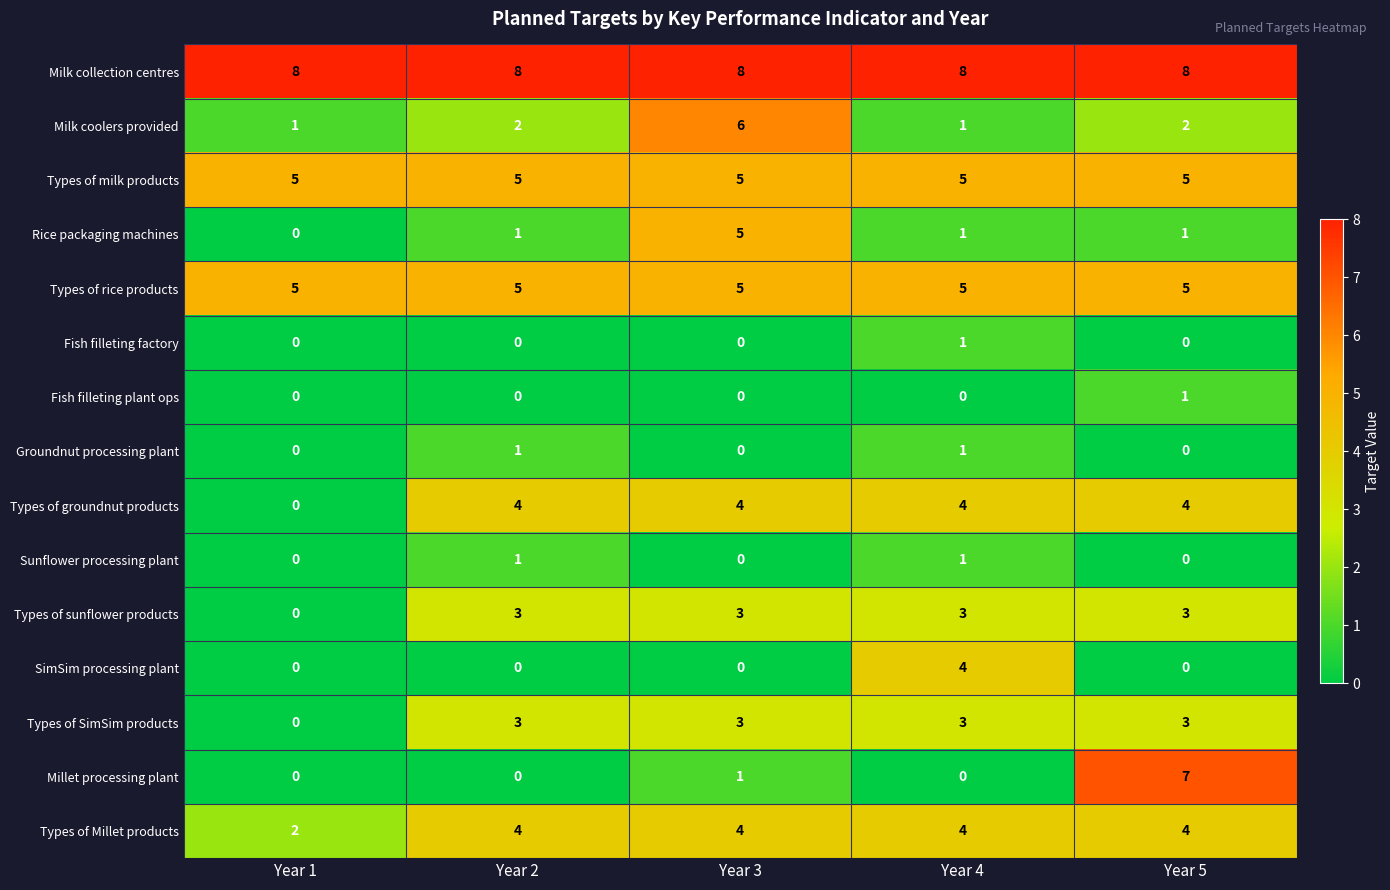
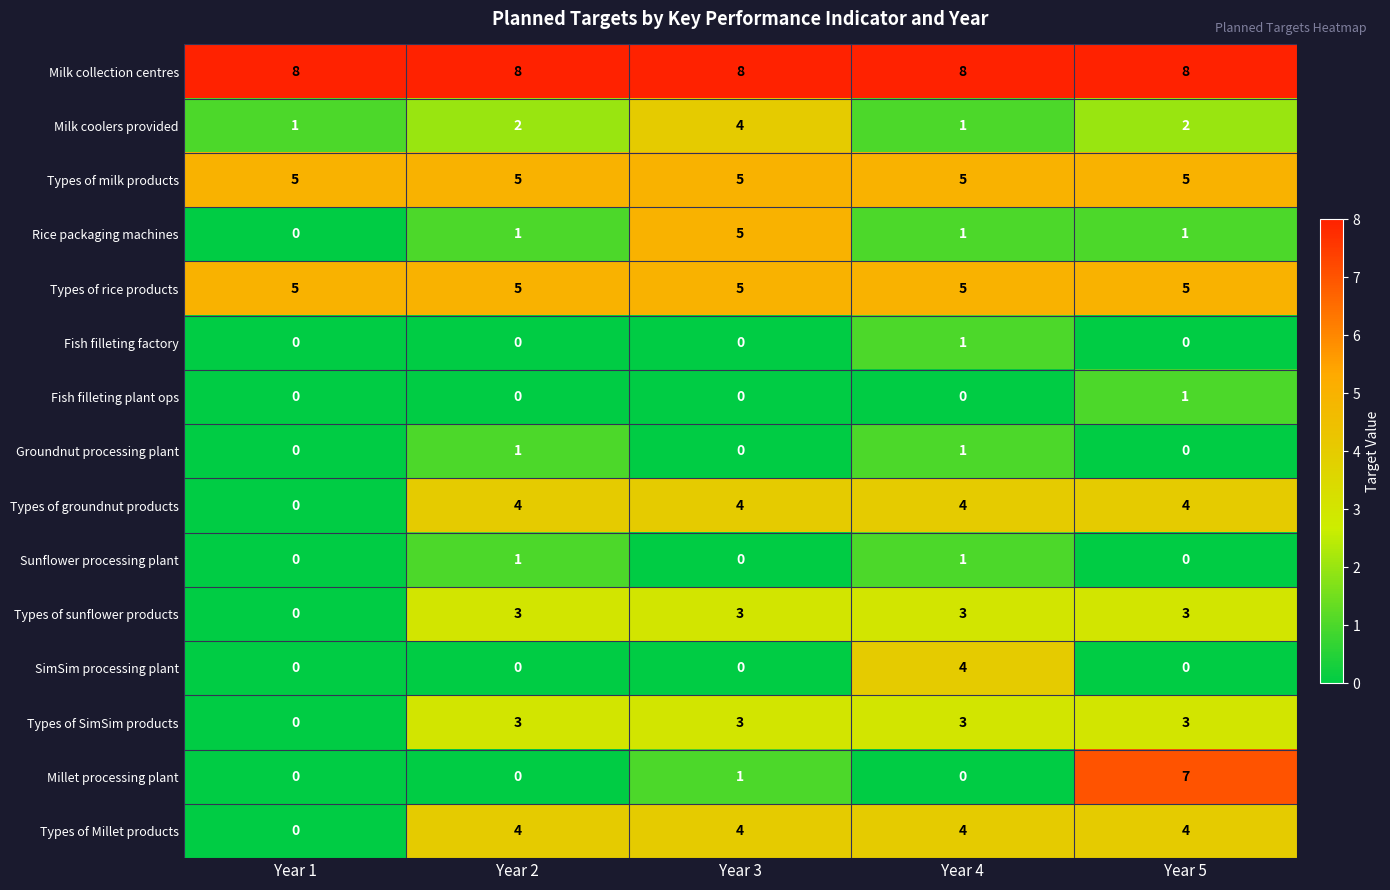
  {
    "Milk collection centres": {
      "Year 1": 8,
      "Year 2": 8,
      "Year 3": 8,
      "Year 4": 8,
      "Year 5": 8
    },
    "Milk coolers provided": {
      "Year 1": 1,
      "Year 2": 2,
-     "Year 3": 6,
+     "Year 3": 4,
      "Year 4": 1,
      "Year 5": 2
    },
    "Types of milk products": {
      "Year 1": 5,
      "Year 2": 5,
      "Year 3": 5,
      "Year 4": 5,
      "Year 5": 5
    },
    "Rice packaging machines": {
      "Year 1": 0,
      "Year 2": 1,
      "Year 3": 5,
      "Year 4": 1,
      "Year 5": 1
    },
    "Types of rice products": {
      "Year 1": 5,
      "Year 2": 5,
      "Year 3": 5,
      "Year 4": 5,
      "Year 5": 5
    },
    "Fish filleting factory": {
      "Year 1": 0,
      "Year 2": 0,
      "Year 3": 0,
      "Year 4": 1,
      "Year 5": 0
    },
    "Fish filleting plant ops": {
      "Year 1": 0,
      "Year 2": 0,
      "Year 3": 0,
      "Year 4": 0,
      "Year 5": 1
    },
    "Groundnut processing plant": {
      "Year 1": 0,
      "Year 2": 1,
      "Year 3": 0,
      "Year 4": 1,
      "Year 5": 0
    },
    "Types of groundnut products": {
      "Year 1": 0,
      "Year 2": 4,
      "Year 3": 4,
      "Year 4": 4,
      "Year 5": 4
    },
    "Sunflower processing plant": {
      "Year 1": 0,
      "Year 2": 1,
      "Year 3": 0,
      "Year 4": 1,
      "Year 5": 0
    },
    "Types of sunflower products": {
      "Year 1": 0,
      "Year 2": 3,
      "Year 3": 3,
      "Year 4": 3,
      "Year 5": 3
    },
    "SimSim processing plant": {
      "Year 1": 0,
      "Year 2": 0,
      "Year 3": 0,
      "Year 4": 4,
      "Year 5": 0
    },
    "Types of SimSim products": {
      "Year 1": 0,
      "Year 2": 3,
      "Year 3": 3,
      "Year 4": 3,
      "Year 5": 3
    },
    "Millet processing plant": {
      "Year 1": 0,
      "Year 2": 0,
      "Year 3": 1,
      "Year 4": 0,
      "Year 5": 7
    },
    "Types of Millet products": {
-     "Year 1": 2,
+     "Year 1": 0,
      "Year 2": 4,
      "Year 3": 4,
      "Year 4": 4,
      "Year 5": 4
    }
  }
